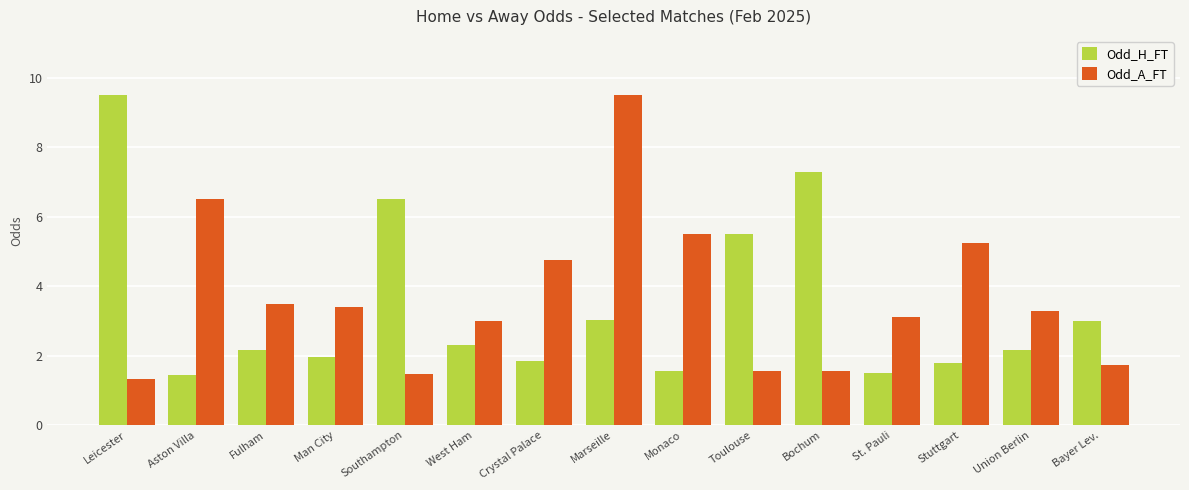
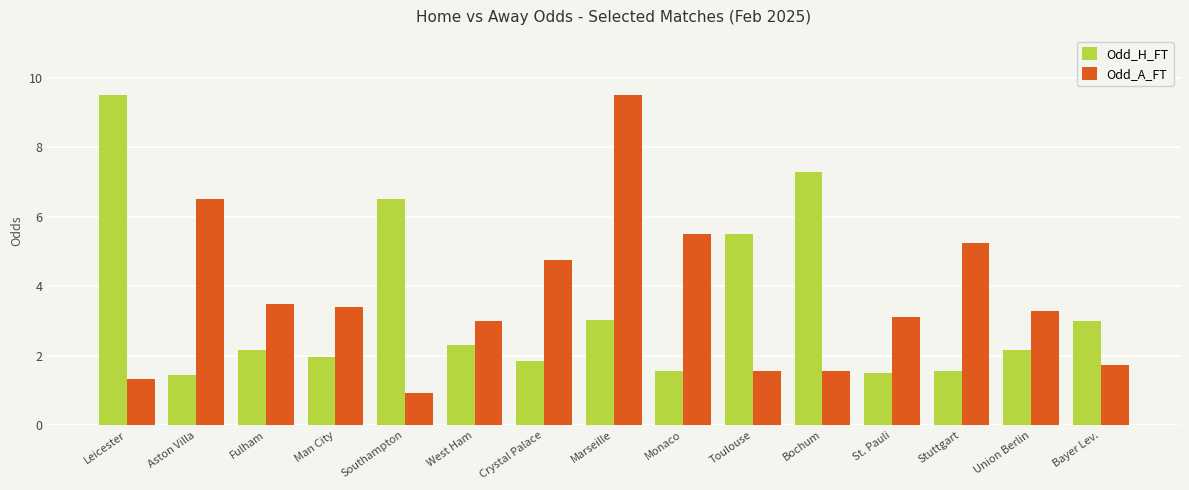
  {
    "Odd_H_FT": {
      "Leicester": 9.5,
      "Aston Villa": 1.5,
      "Fulham": 2.2,
      "Man City": 2.0,
      "Southampton": 6.5,
      "West Ham": 2.3,
      "Crystal Palace": 1.9,
      "Marseille": 3.0,
      "Monaco": 1.6,
      "Toulouse": 5.5,
      "Bochum": 7.3,
      "St. Pauli": 1.5,
-     "Stuttgart": 1.8,
+     "Stuttgart": 1.6,
      "Union Berlin": 2.2,
      "Bayer Lev.": 3.0
    },
    "Odd_A_FT": {
      "Leicester": 1.3,
      "Aston Villa": 6.5,
      "Fulham": 3.5,
      "Man City": 3.4,
-     "Southampton": 1.5,
+     "Southampton": 0.9,
      "West Ham": 3.0,
      "Crystal Palace": 4.8,
      "Marseille": 9.5,
      "Monaco": 5.5,
      "Toulouse": 1.6,
      "Bochum": 1.6,
      "St. Pauli": 3.1,
      "Stuttgart": 5.3,
      "Union Berlin": 3.3,
      "Bayer Lev.": 1.7
    }
  }
